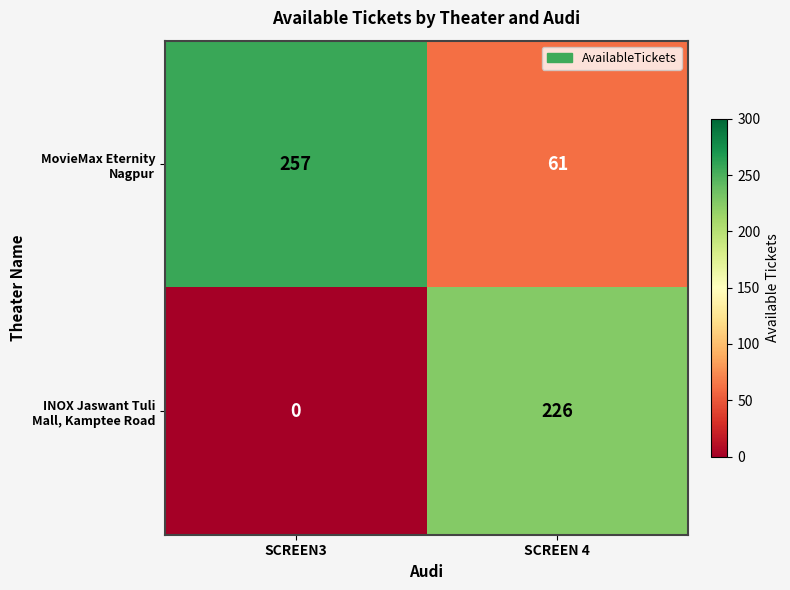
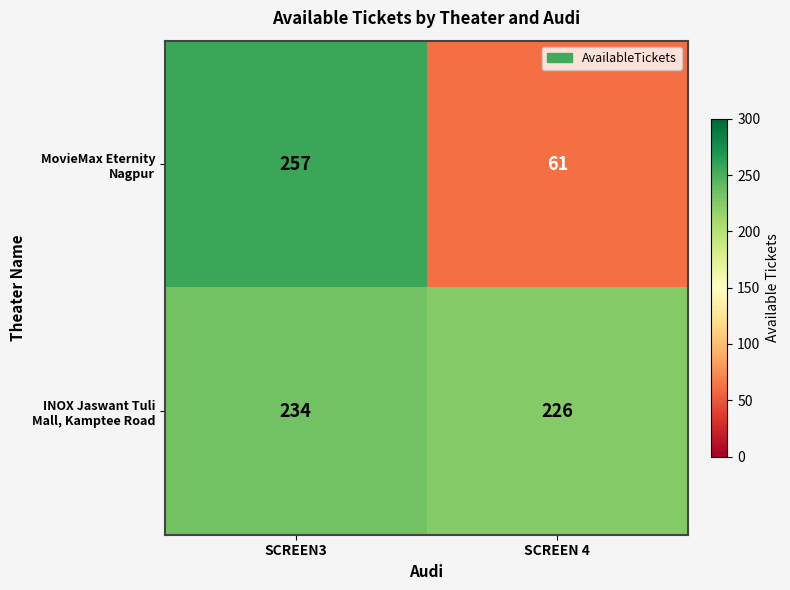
  {
    "MovieMax Eternity Nagpur": {
      "SCREEN3": 257,
      "SCREEN 4": 61
    },
    "INOX Jaswant Tuli Mall, Kamptee Road": {
-     "SCREEN3": 0,
+     "SCREEN3": 234,
      "SCREEN 4": 226
    }
  }
